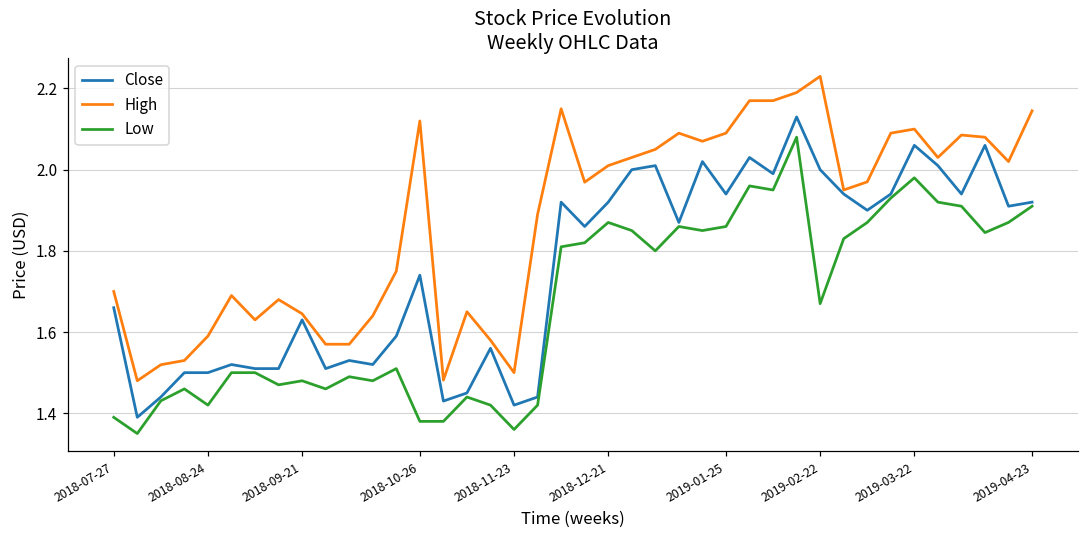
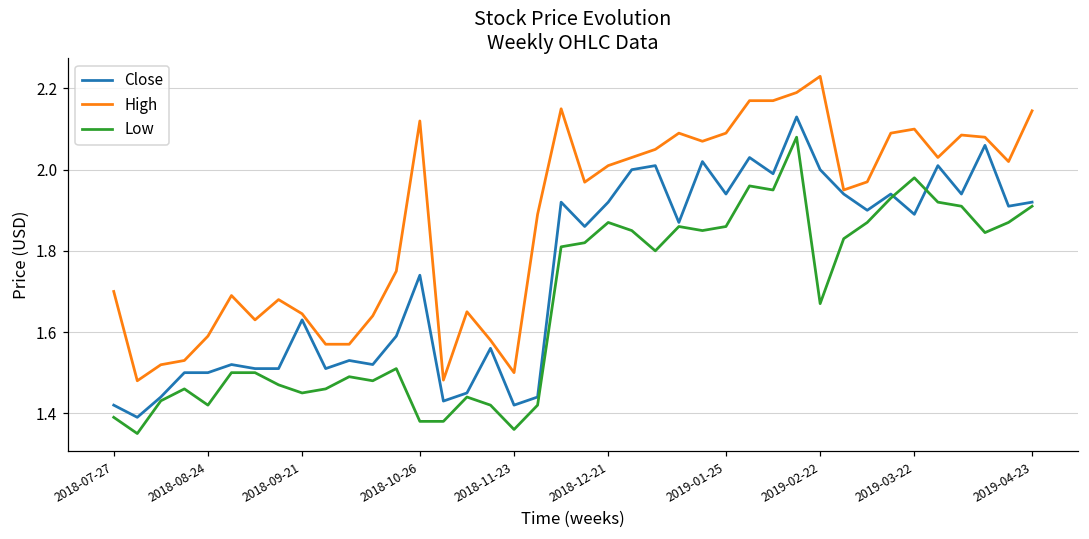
  {
    "Close": {
-     "2018-07-27": 1.66,
+     "2018-07-27": 1.42,
      "2018-08-24": 1.50,
      "2018-09-21": 1.63,
      "2018-10-26": 1.74,
      "2018-11-23": 1.42,
      "2018-12-21": 1.92,
      "2019-01-25": 1.94,
      "2019-02-22": 2.00,
-     "2019-03-22": 2.06,
+     "2019-03-22": 1.89,
      "2019-04-23": 1.92
    },
    "High": {
      "2018-07-27": 1.70,
      "2018-08-24": 1.59,
      "2018-09-21": 1.65,
      "2018-10-26": 2.12,
      "2018-11-23": 1.50,
      "2018-12-21": 2.01,
      "2019-01-25": 2.09,
      "2019-02-22": 2.23,
      "2019-03-22": 2.10,
      "2019-04-23": 2.15
    },
    "Low": {
      "2018-07-27": 1.39,
      "2018-08-24": 1.42,
-     "2018-09-21": 1.48,
+     "2018-09-21": 1.45,
      "2018-10-26": 1.38,
      "2018-11-23": 1.36,
      "2018-12-21": 1.87,
      "2019-01-25": 1.86,
      "2019-02-22": 1.67,
      "2019-03-22": 1.98,
      "2019-04-23": 1.91
    }
  }
